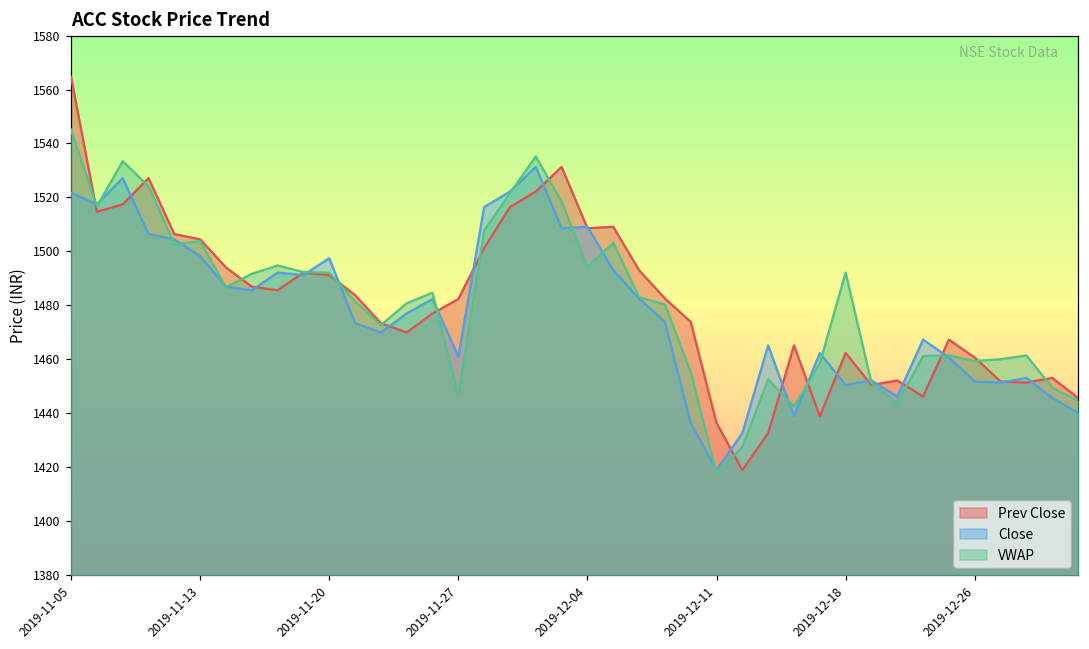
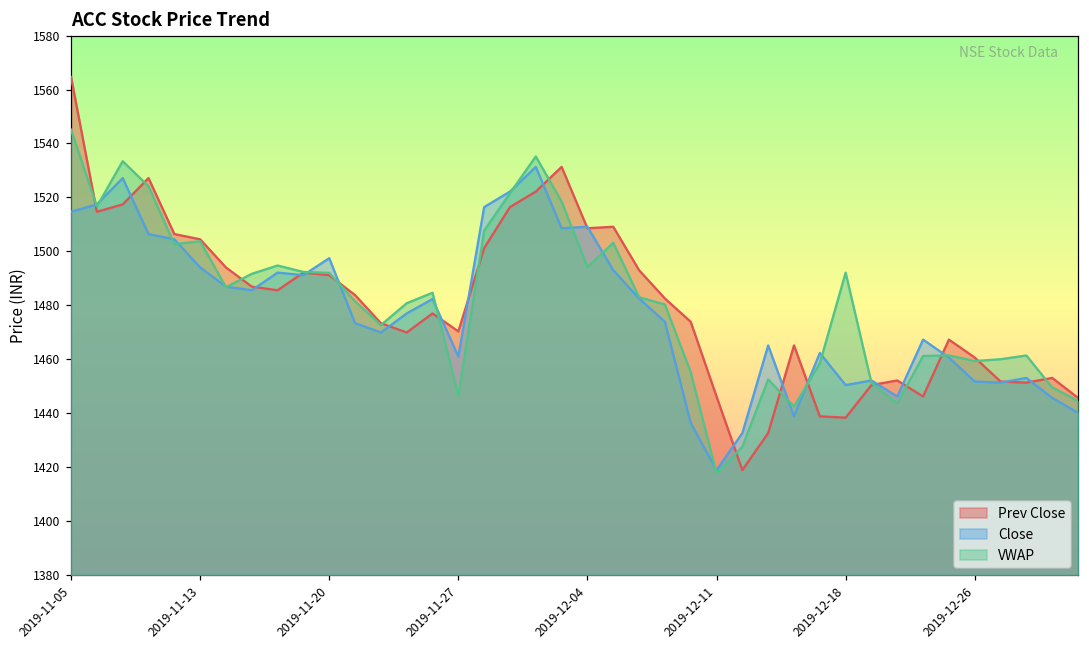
  {
    "Prev Close": {
      "2019-11-05": 1565,
-     "2019-11-27": 1482,
-     "2019-12-11": 1436,
-     "2019-12-18": 1462,
+     "2019-11-27": 1470,
+     "2019-12-11": 1446,
+     "2019-12-18": 1438,
      "2019-12-26": 1461
    },
    "Close": {
-     "2019-11-05": 1522,
-     "2019-11-13": 1498,
+     "2019-11-05": 1515,
+     "2019-11-13": 1494,
      "2019-11-20": 1497,
      "2019-11-27": 1461,
      "2019-12-11": 1419,
      "2019-12-18": 1450,
      "2019-12-26": 1452
    },
    "VWAP": {
      "2019-11-05": 1545,
      "2019-11-27": 1446,
      "2019-12-04": 1494,
      "2019-12-11": 1418,
      "2019-12-18": 1492,
      "2019-12-26": 1459
    }
  }
